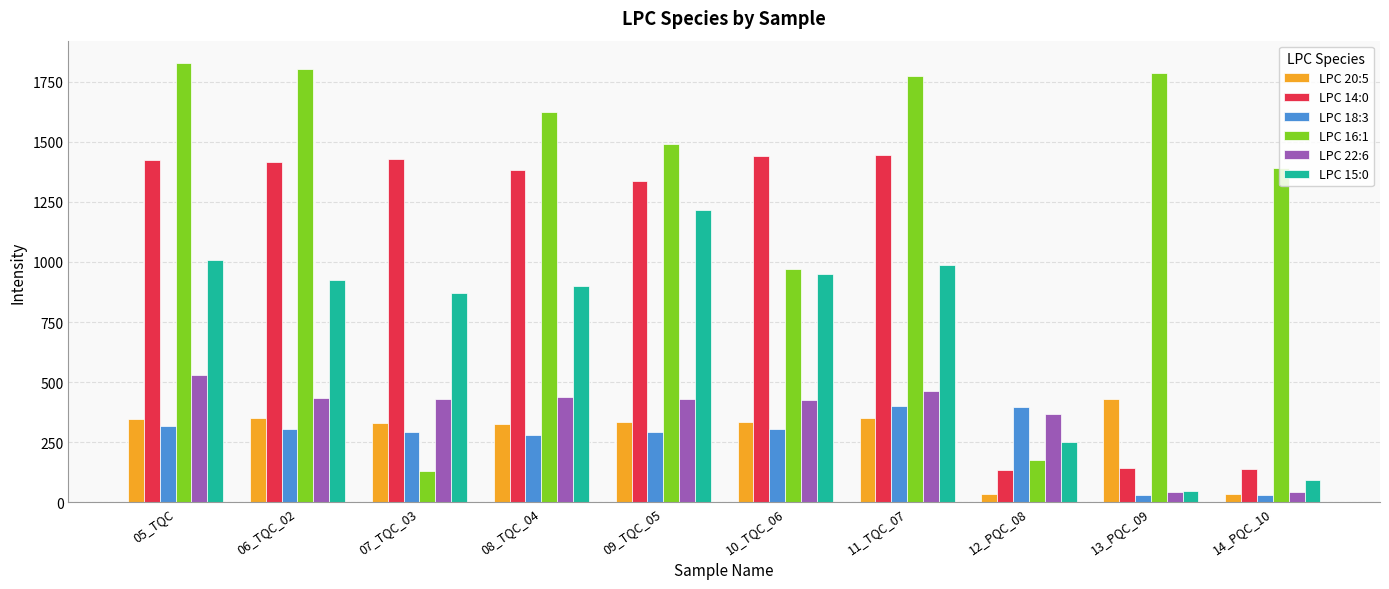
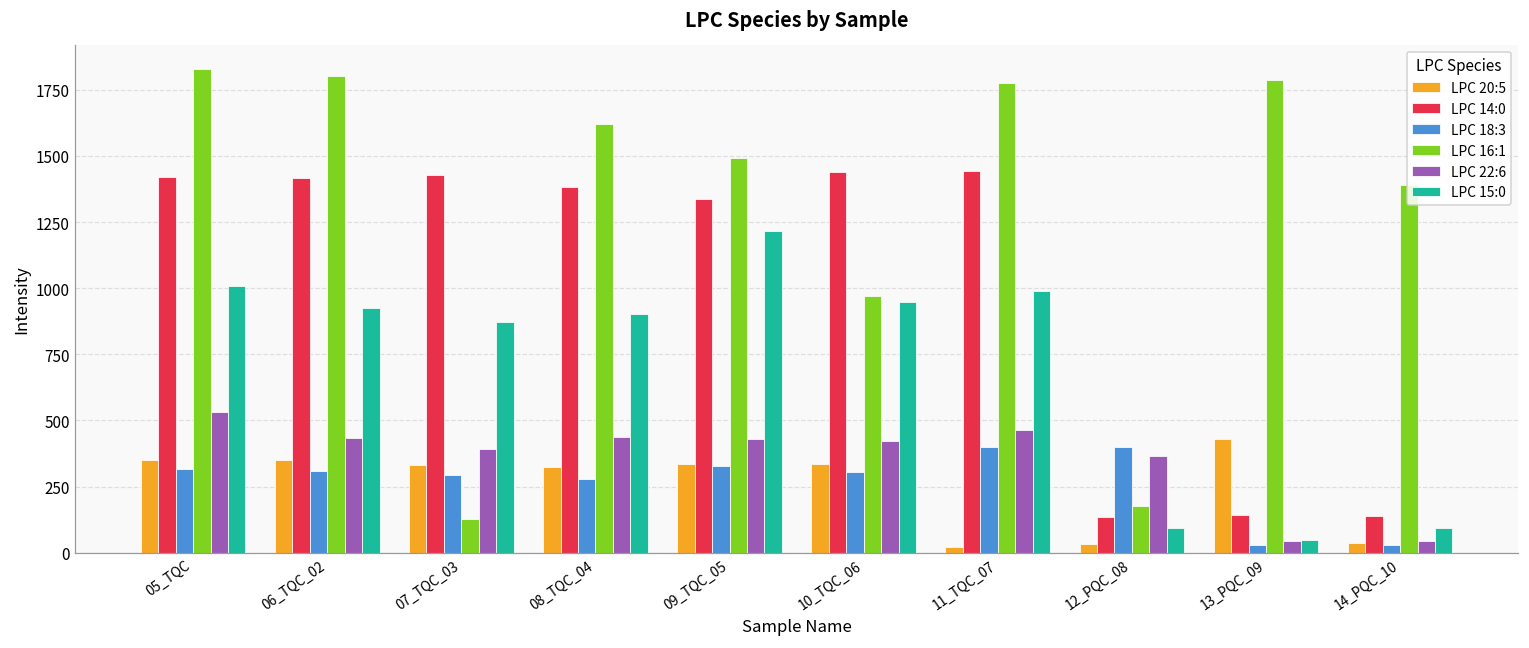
  {
    "LPC 20:5": {
      "05_TQC": 350,
      "06_TQC_02": 350,
      "07_TQC_03": 330,
      "08_TQC_04": 320,
      "09_TQC_05": 330,
      "10_TQC_06": 340,
-     "11_TQC_07": 350,
+     "11_TQC_07": 20,
      "12_PQC_08": 30,
      "13_PQC_09": 430,
      "14_PQC_10": 40
    },
    "LPC 14:0": {
      "05_TQC": 1420,
      "06_TQC_02": 1420,
      "07_TQC_03": 1430,
      "08_TQC_04": 1380,
      "09_TQC_05": 1340,
      "10_TQC_06": 1440,
      "11_TQC_07": 1440,
      "12_PQC_08": 140,
      "13_PQC_09": 140,
      "14_PQC_10": 140
    },
    "LPC 18:3": {
      "05_TQC": 320,
      "06_TQC_02": 310,
      "07_TQC_03": 290,
      "08_TQC_04": 280,
-     "09_TQC_05": 290,
+     "09_TQC_05": 330,
      "10_TQC_06": 300,
      "11_TQC_07": 400,
      "12_PQC_08": 400,
      "13_PQC_09": 30,
      "14_PQC_10": 30
    },
    "LPC 16:1": {
      "05_TQC": 1830,
      "06_TQC_02": 1800,
      "07_TQC_03": 130,
      "08_TQC_04": 1620,
      "09_TQC_05": 1490,
      "10_TQC_06": 970,
      "11_TQC_07": 1770,
      "12_PQC_08": 180,
      "13_PQC_09": 1790
    },
    "LPC 22:6": {
      "05_TQC": 530,
      "06_TQC_02": 430,
-     "07_TQC_03": 430,
+     "07_TQC_03": 390,
      "08_TQC_04": 440,
      "09_TQC_05": 430,
      "10_TQC_06": 420,
      "11_TQC_07": 460,
      "12_PQC_08": 370,
      "13_PQC_09": 40,
      "14_PQC_10": 50
    },
    "LPC 15:0": {
      "05_TQC": 1010,
      "06_TQC_02": 930,
      "07_TQC_03": 870,
      "08_TQC_04": 900,
      "09_TQC_05": 1210,
      "10_TQC_06": 950,
      "11_TQC_07": 990,
-     "12_PQC_08": 250,
+     "12_PQC_08": 90,
      "13_PQC_09": 50,
      "14_PQC_10": 90
    }
  }
